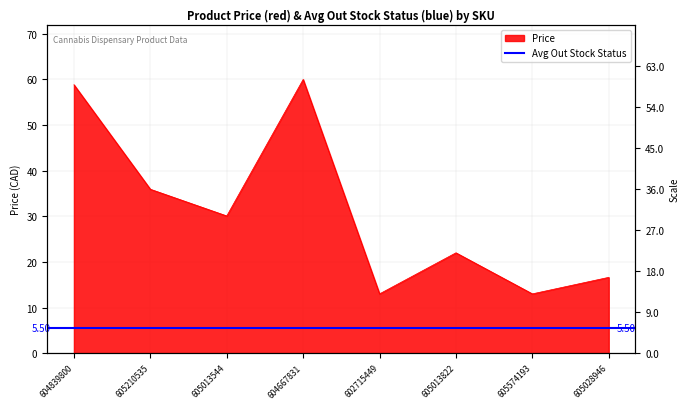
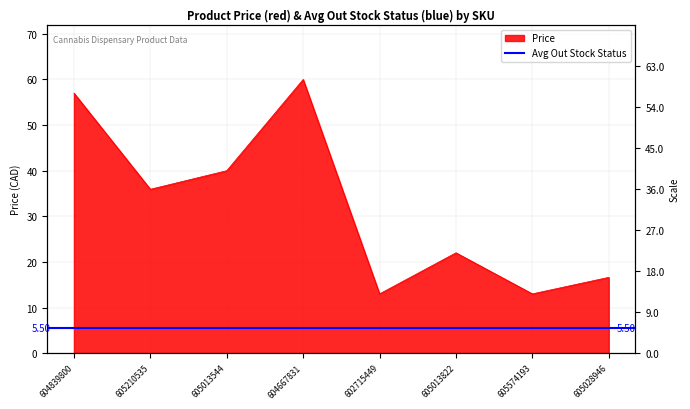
  {
-   "604839800": 59,
+   "604839800": 57,
    "605210535": 36,
-   "605013544": 30,
+   "605013544": 40,
    "604667831": 60,
    "602715449": 13,
    "605013822": 22,
    "605574193": 13,
    "605028946": 17
  }
